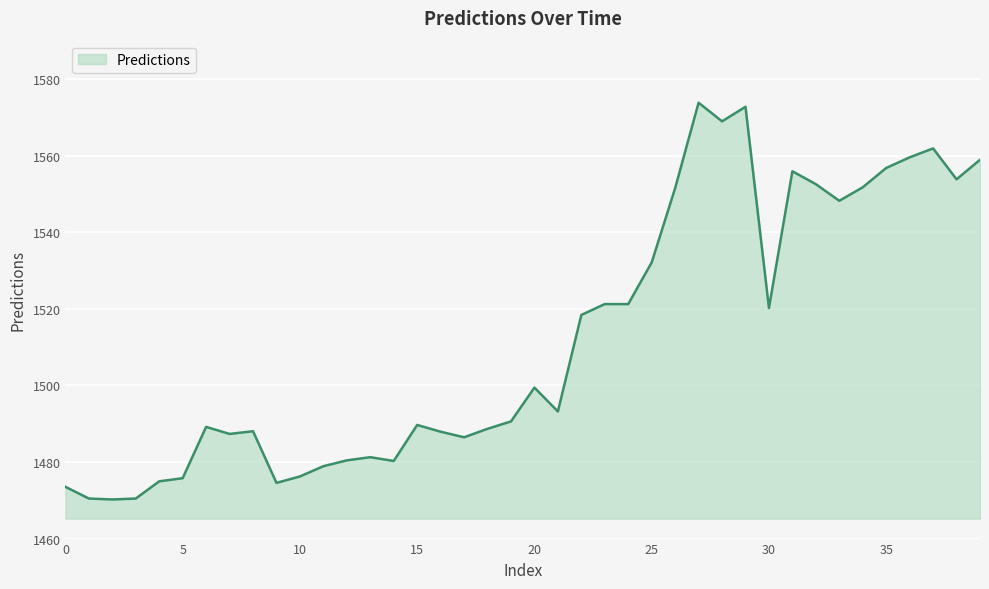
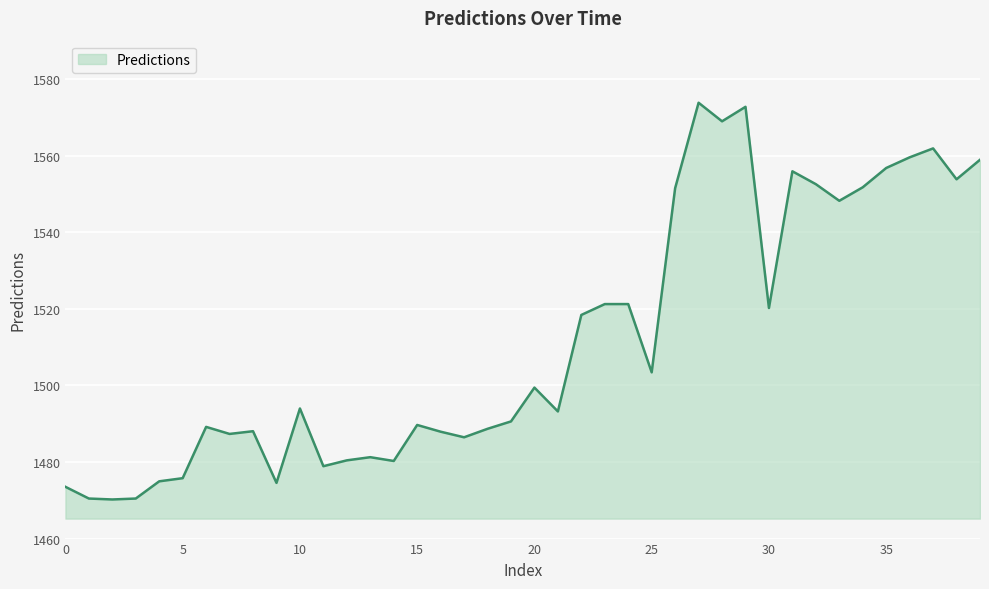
  {
    "0": 1474,
    "5": 1476,
-   "10": 1476,
+   "10": 1494,
    "15": 1490,
    "20": 1499,
-   "25": 1532,
+   "25": 1503,
    "30": 1520,
    "35": 1557
  }
